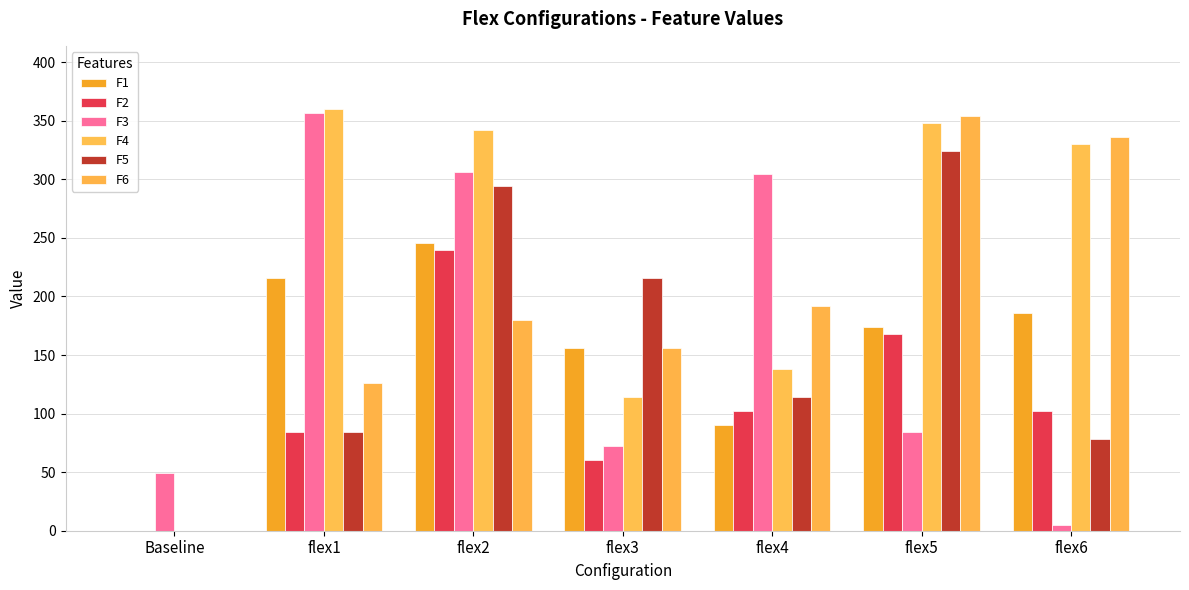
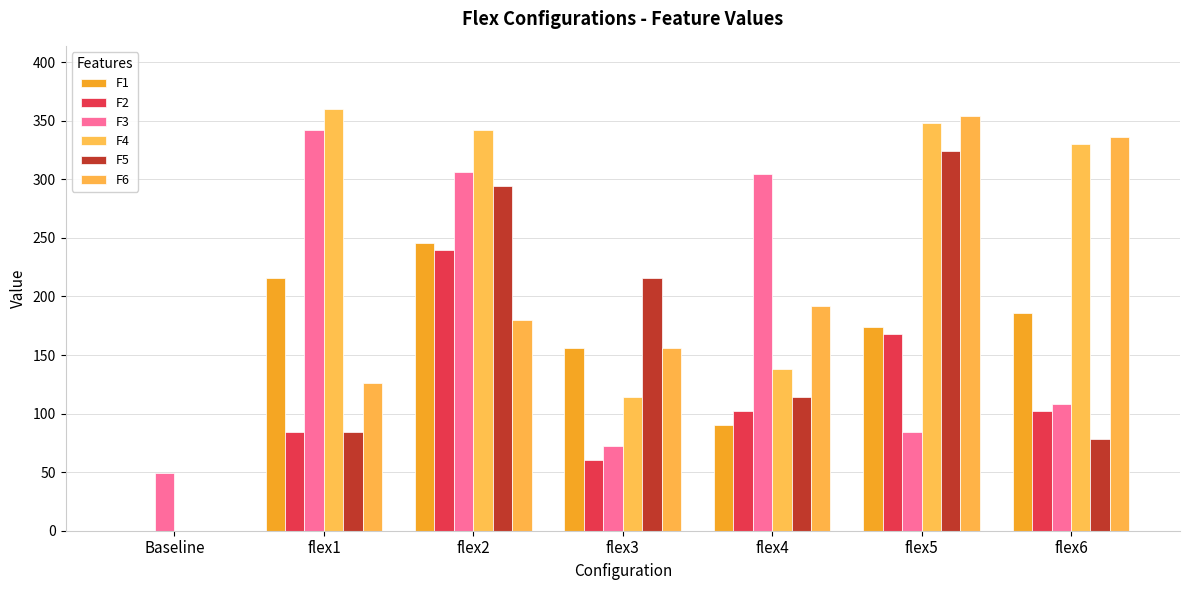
  {
    "F3": {
      "Baseline": 49,
-     "flex1": 357,
+     "flex1": 342,
      "flex2": 306,
      "flex3": 72,
      "flex4": 305,
      "flex5": 84,
-     "flex6": 5
+     "flex6": 108
    }
  }
